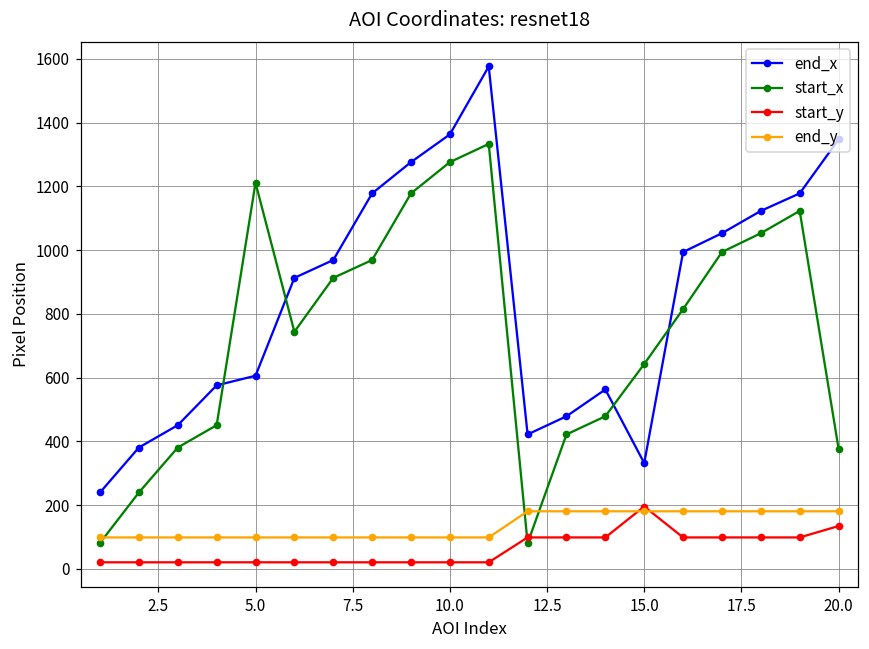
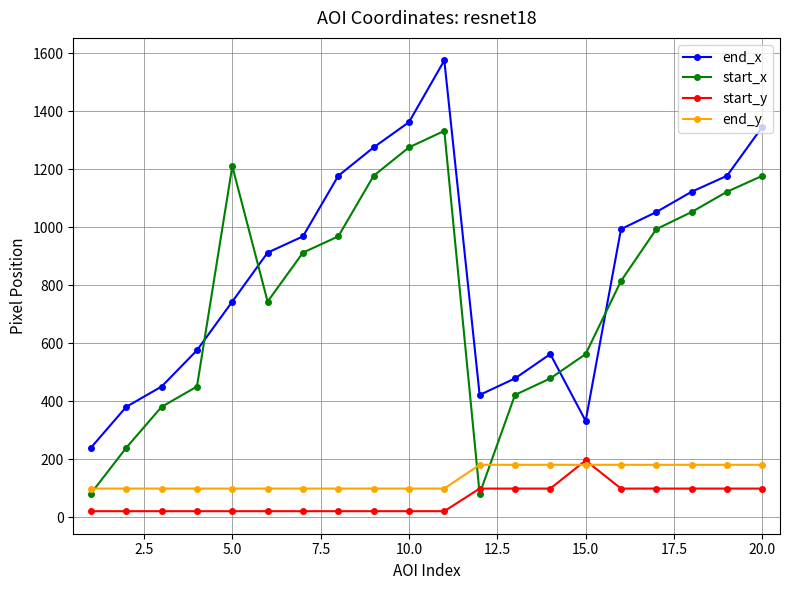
  {
    "end_x": {
-     "5.0": 610,
+     "5.0": 740,
      "10.0": 1360,
      "15.0": 330
    },
    "start_x": {
      "5.0": 1210,
      "10.0": 1280,
-     "15.0": 640,
-     "20.0": 380
+     "15.0": 560,
+     "20.0": 1180
    },
    "start_y": {
      "5.0": 20,
      "10.0": 20,
      "15.0": 200,
-     "20.0": 130
+     "20.0": 100
    },
    "end_y": {
      "5.0": 100,
      "10.0": 100,
      "15.0": 180,
      "20.0": 180
    }
  }
